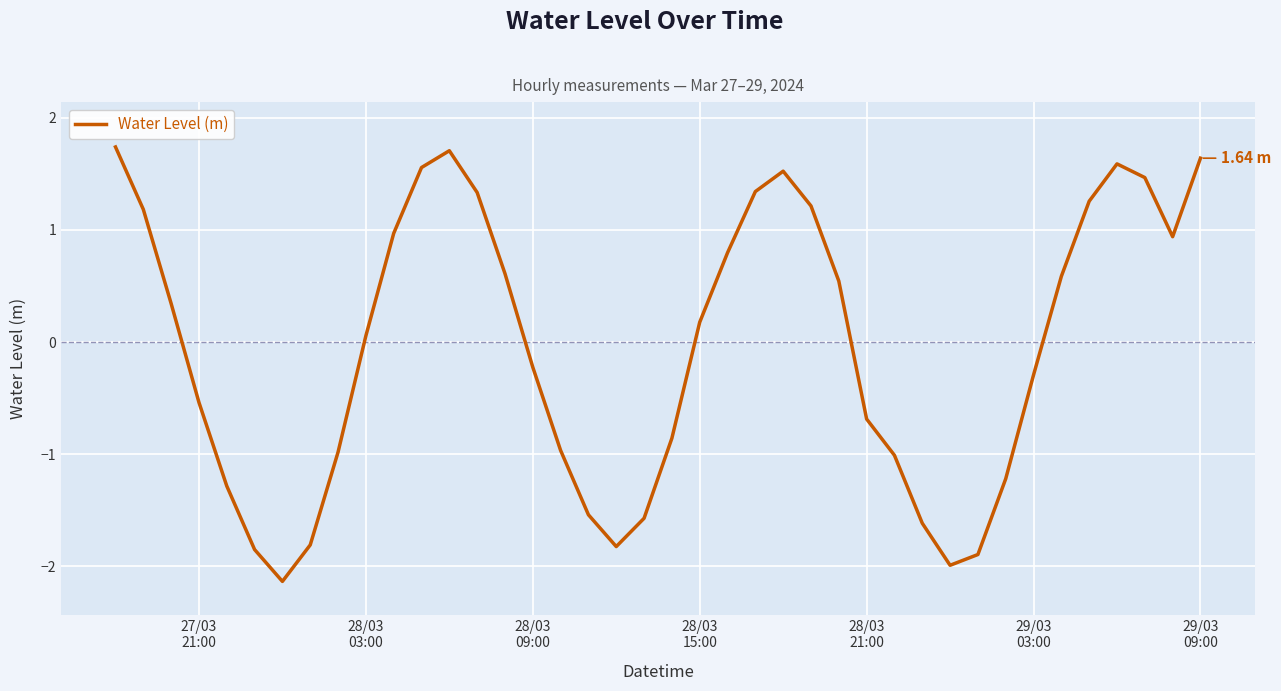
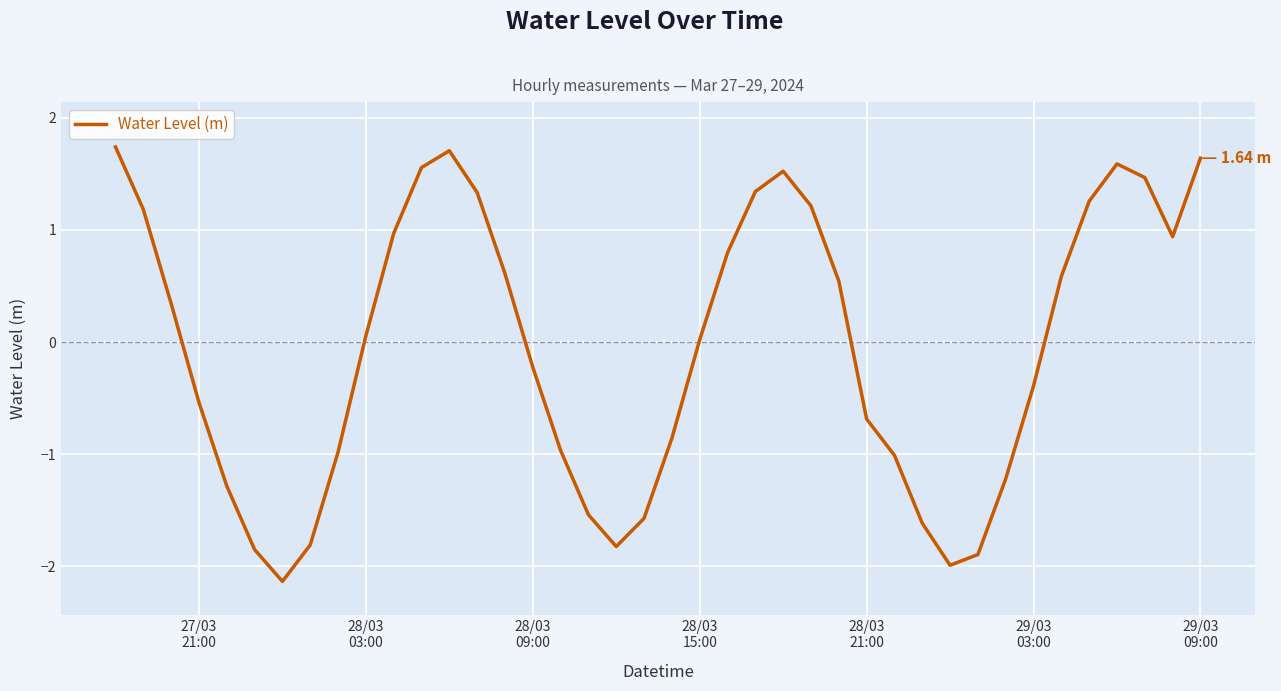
  {
    "27/03 21:00": -0.54,
    "28/03 03:00": 0.06,
    "28/03 09:00": -0.22,
-   "28/03 15:00": 0.18,
+   "28/03 15:00": 0.02,
    "28/03 21:00": -0.69,
-   "29/03 03:00": -0.29
+   "29/03 03:00": -0.39
  }
